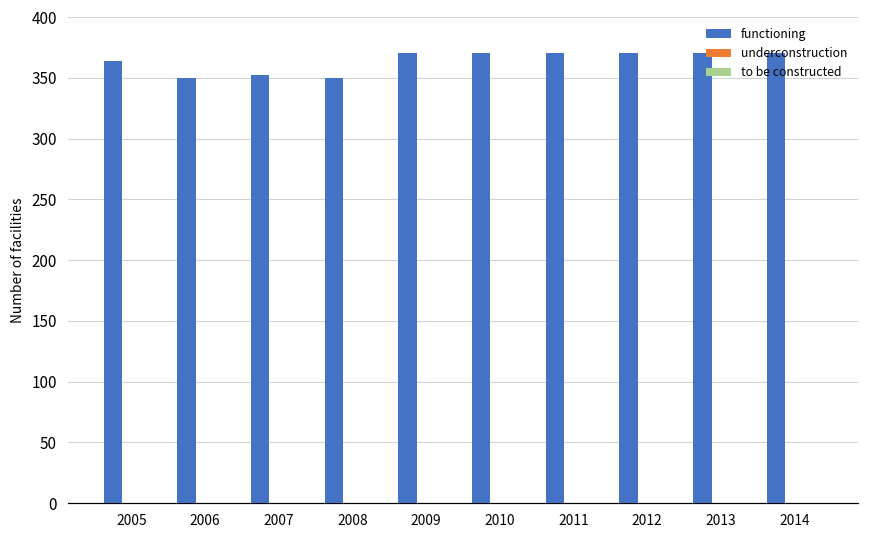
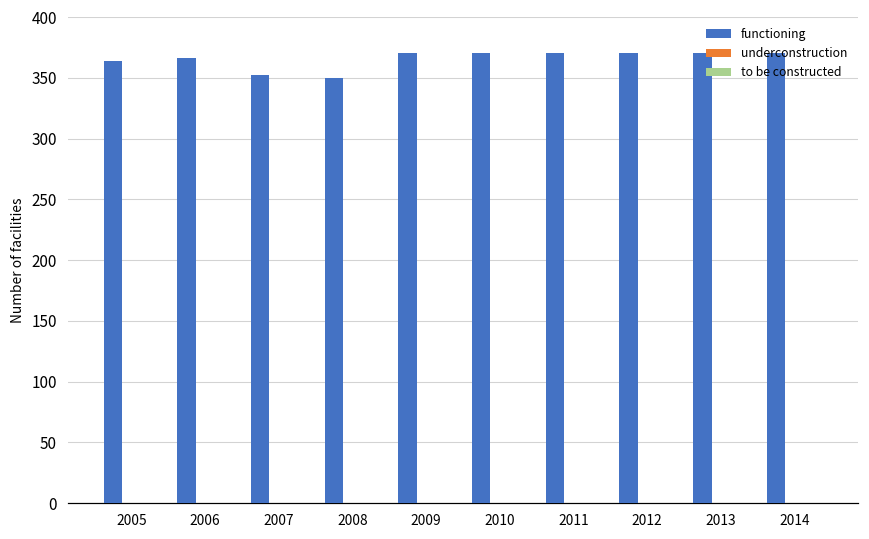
  {
    "functioning": {
      "2005": 364,
-     "2006": 350,
+     "2006": 366,
      "2007": 352,
      "2008": 350,
      "2009": 370,
      "2010": 370,
      "2011": 370,
      "2012": 370,
      "2013": 370,
      "2014": 370
    },
    "underconstruction": {
      "2005": 0,
      "2006": 0,
      "2007": 0,
      "2008": 0,
      "2009": 0,
      "2010": 0,
      "2011": 0,
      "2012": 0,
      "2013": 0,
      "2014": 0
    },
    "to be constructed": {
      "2005": 0,
      "2006": 0,
      "2007": 0,
      "2008": 0,
      "2009": 0,
      "2010": 0,
      "2011": 0,
      "2012": 0,
      "2013": 0,
      "2014": 0
    }
  }
